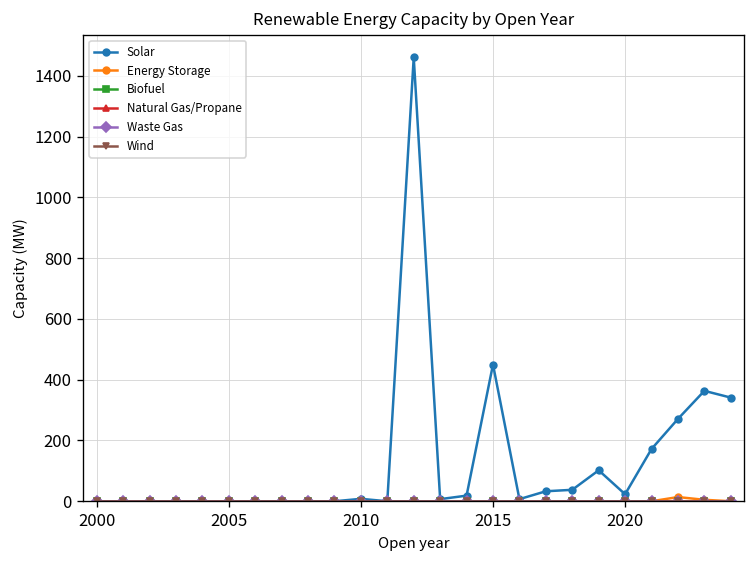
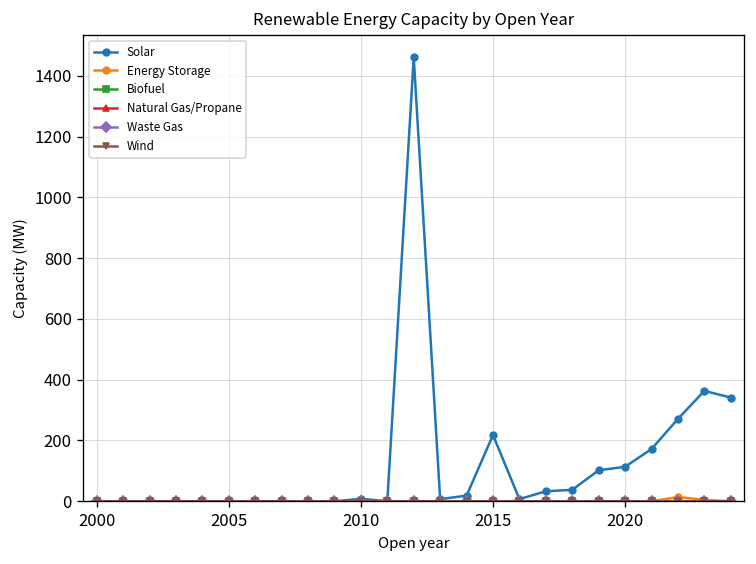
  {
    "Solar": {
-     "2015": 450,
-     "2020": 20
+     "2015": 220,
+     "2020": 110
    }
  }
